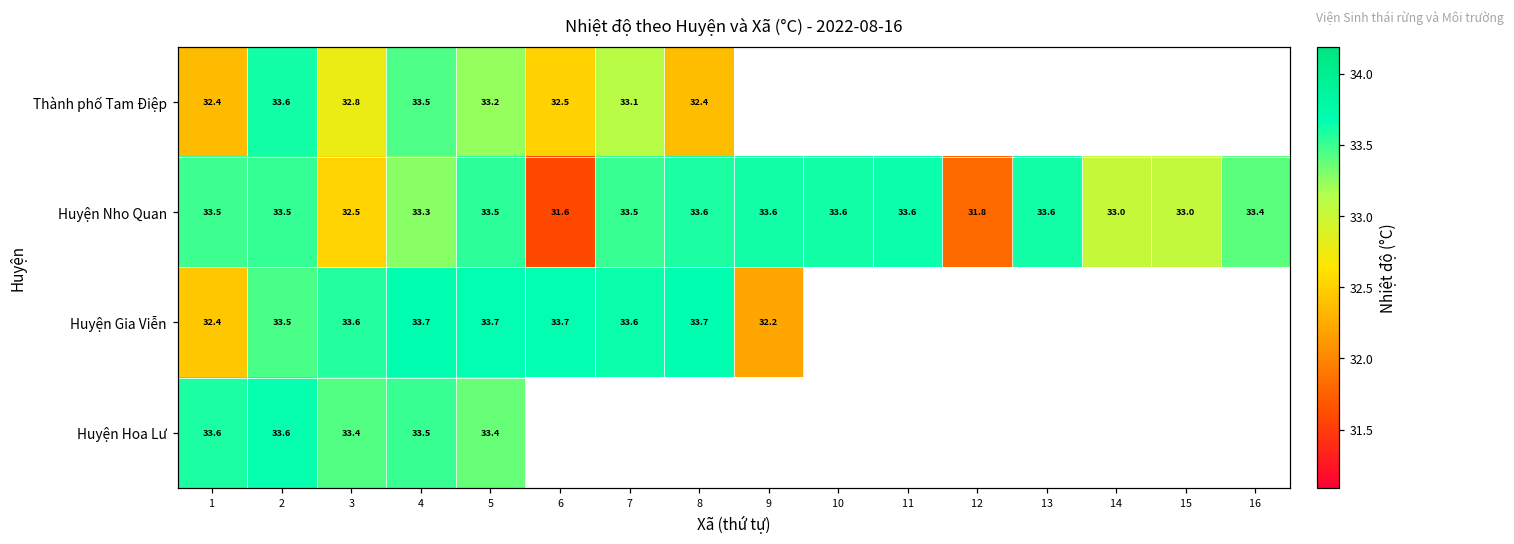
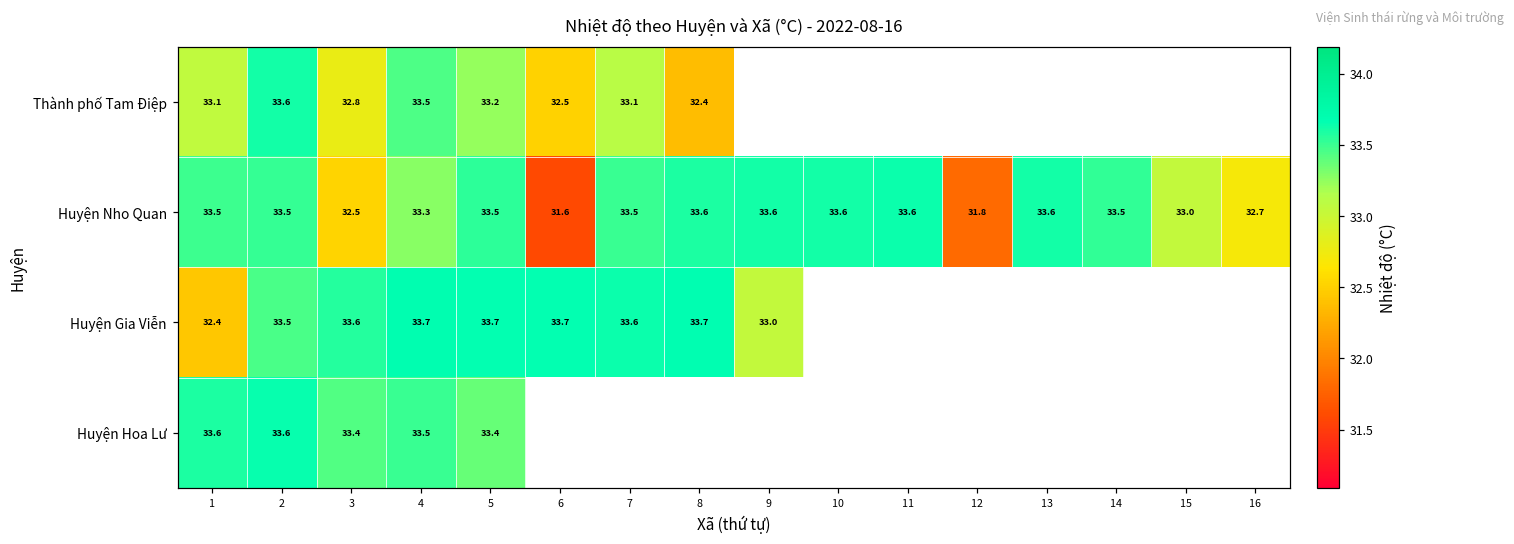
  {
    "Thành phố Tam Điệp": {
-     "1": 32.4,
+     "1": 33.1,
      "2": 33.6,
      "3": 32.8,
      "4": 33.5,
      "5": 33.2,
      "6": 32.5,
      "7": 33.1,
      "8": 32.4
    },
    "Huyện Nho Quan": {
      "1": 33.5,
      "2": 33.5,
      "3": 32.5,
      "4": 33.3,
      "5": 33.5,
      "6": 31.6,
      "7": 33.5,
      "8": 33.6,
      "9": 33.6,
      "10": 33.6,
      "11": 33.6,
      "12": 31.8,
      "13": 33.6,
-     "14": 33.0,
+     "14": 33.5,
      "15": 33.0,
-     "16": 33.4
+     "16": 32.7
    },
    "Huyện Gia Viễn": {
      "1": 32.4,
      "2": 33.5,
      "3": 33.6,
      "4": 33.7,
      "5": 33.7,
      "6": 33.7,
      "7": 33.6,
      "8": 33.7,
-     "9": 32.2
+     "9": 33.0
    },
    "Huyện Hoa Lư": {
      "1": 33.6,
      "2": 33.6,
      "3": 33.4,
      "4": 33.5,
      "5": 33.4
    }
  }
